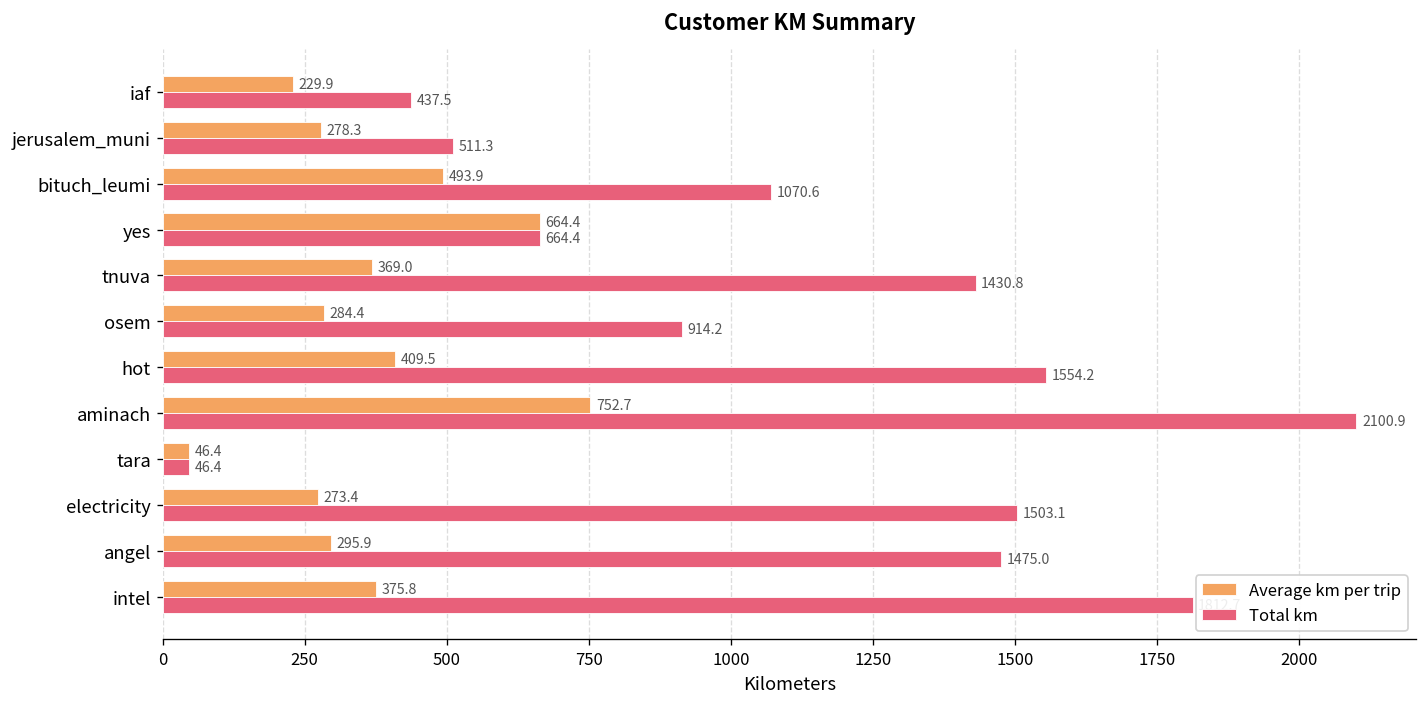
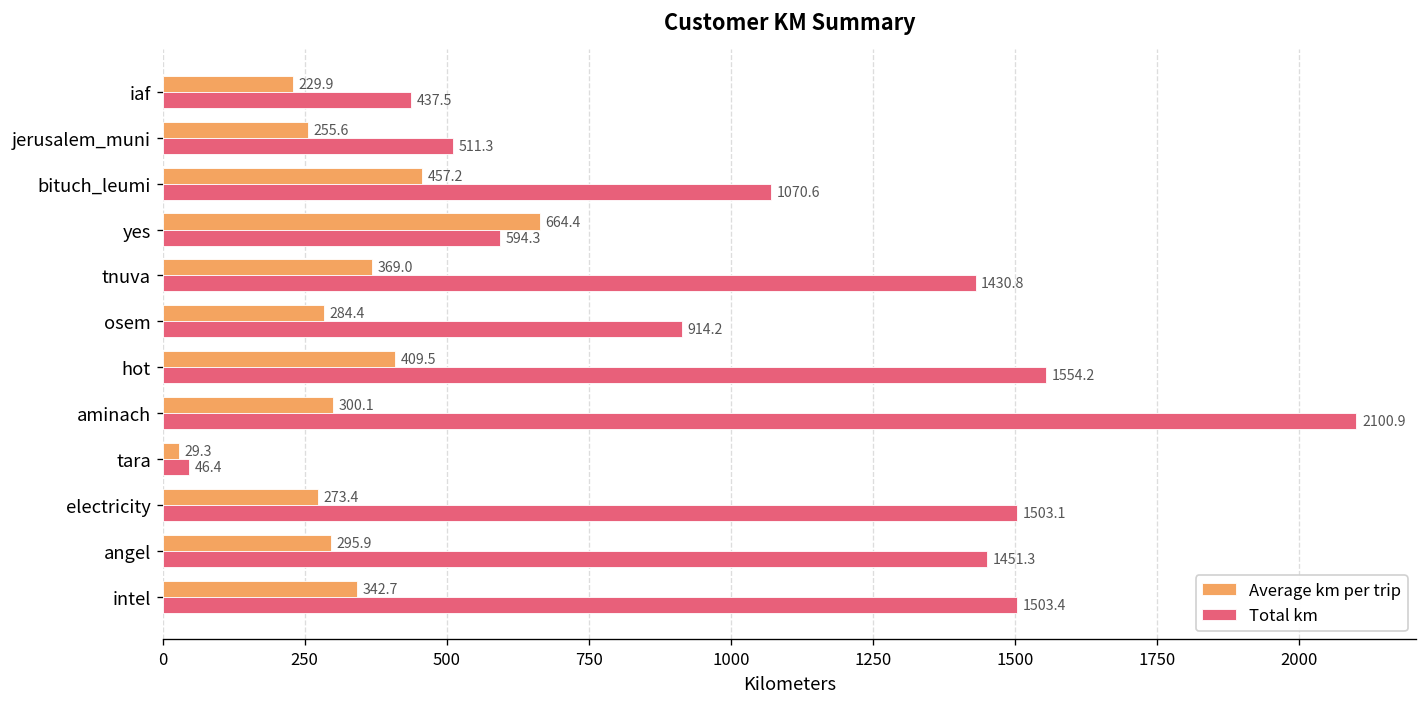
  {
    "Average km per trip": {
      "iaf": 229.9,
-     "jerusalem_muni": 278.3,
-     "bituch_leumi": 493.9,
+     "jerusalem_muni": 255.6,
+     "bituch_leumi": 457.2,
      "yes": 664.4,
      "tnuva": 369.0,
      "osem": 284.4,
      "hot": 409.5,
-     "aminach": 752.7,
-     "tara": 46.4,
+     "aminach": 300.1,
+     "tara": 29.3,
      "electricity": 273.4,
      "angel": 295.9,
-     "intel": 375.8
+     "intel": 342.7
    },
    "Total km": {
      "iaf": 437.5,
      "jerusalem_muni": 511.3,
      "bituch_leumi": 1070.6,
-     "yes": 664.4,
+     "yes": 594.3,
      "tnuva": 1430.8,
      "osem": 914.2,
      "hot": 1554.2,
      "aminach": 2100.9,
      "tara": 46.4,
      "electricity": 1503.1,
-     "angel": 1475.0,
-     "intel": 1810
+     "angel": 1451.3,
+     "intel": 1500
    }
  }
